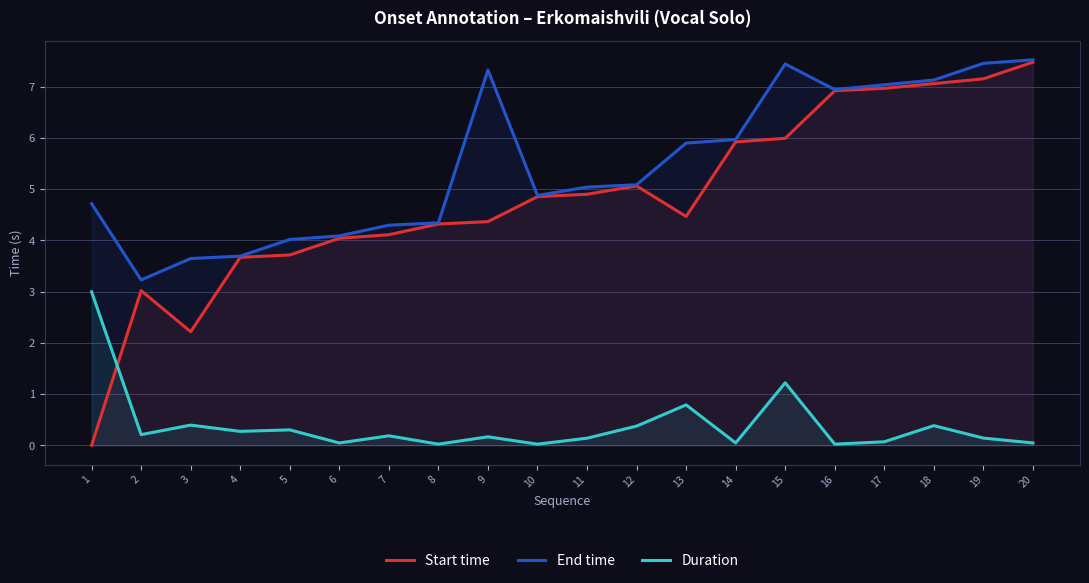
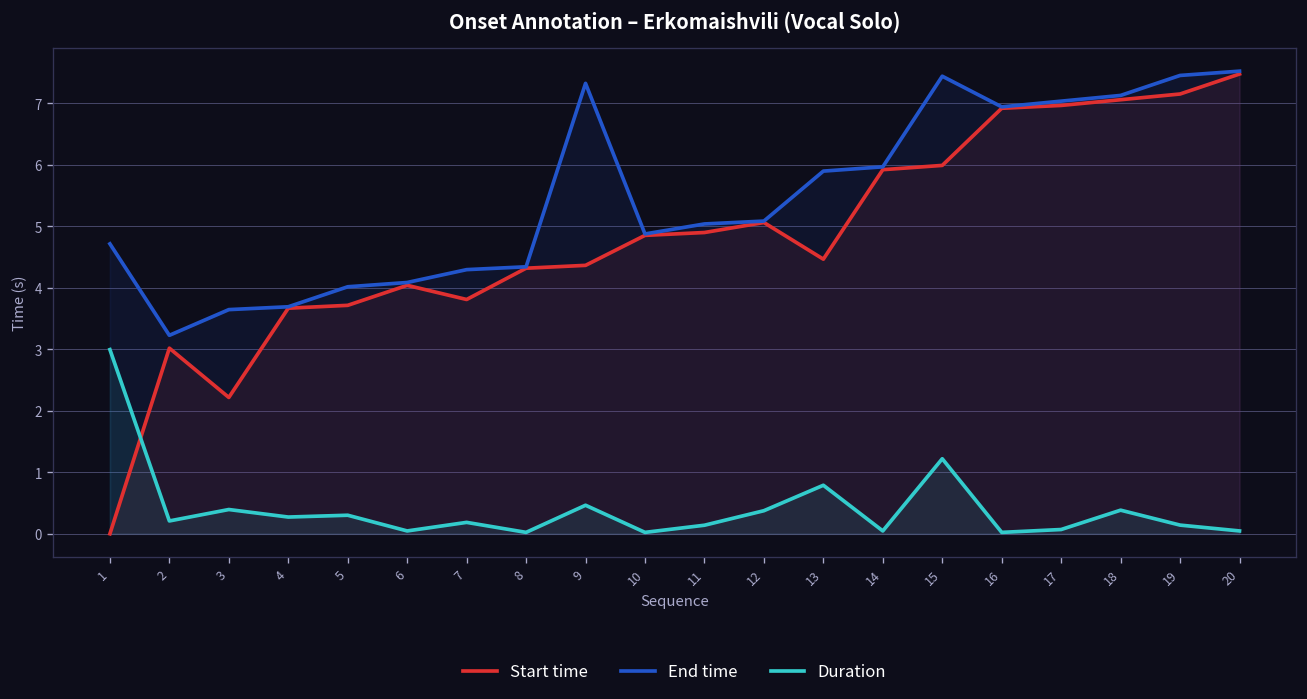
  {
    "Start time": {
      "1": 0.0,
      "2": 3.0,
      "3": 2.2,
      "5": 3.7,
-     "7": 4.1,
+     "7": 3.8,
      "9": 4.4,
      "11": 4.9,
      "13": 4.5,
      "15": 6.0,
      "17": 7.0,
      "18": 7.1,
      "19": 7.2
    },
    "End time": {
      "1": 4.7,
      "2": 3.2,
      "3": 3.6,
      "5": 4.0,
      "7": 4.3,
      "9": 7.3,
      "11": 5.0,
      "13": 5.9,
      "15": 7.4,
      "17": 7.0,
      "18": 7.1,
      "19": 7.5
    },
    "Duration": {
      "1": 3.0,
      "2": 0.2,
      "3": 0.4,
      "4": 0.3,
      "5": 0.3,
      "6": 0.0,
      "7": 0.2,
      "8": 0.0,
-     "9": 0.2,
+     "9": 0.5,
      "10": 0.0,
      "11": 0.1,
      "12": 0.4,
      "13": 0.8,
      "14": 0.0,
      "15": 1.2,
      "16": 0.0,
      "17": 0.1,
      "18": 0.4,
      "19": 0.1,
      "20": 0.0
    }
  }
